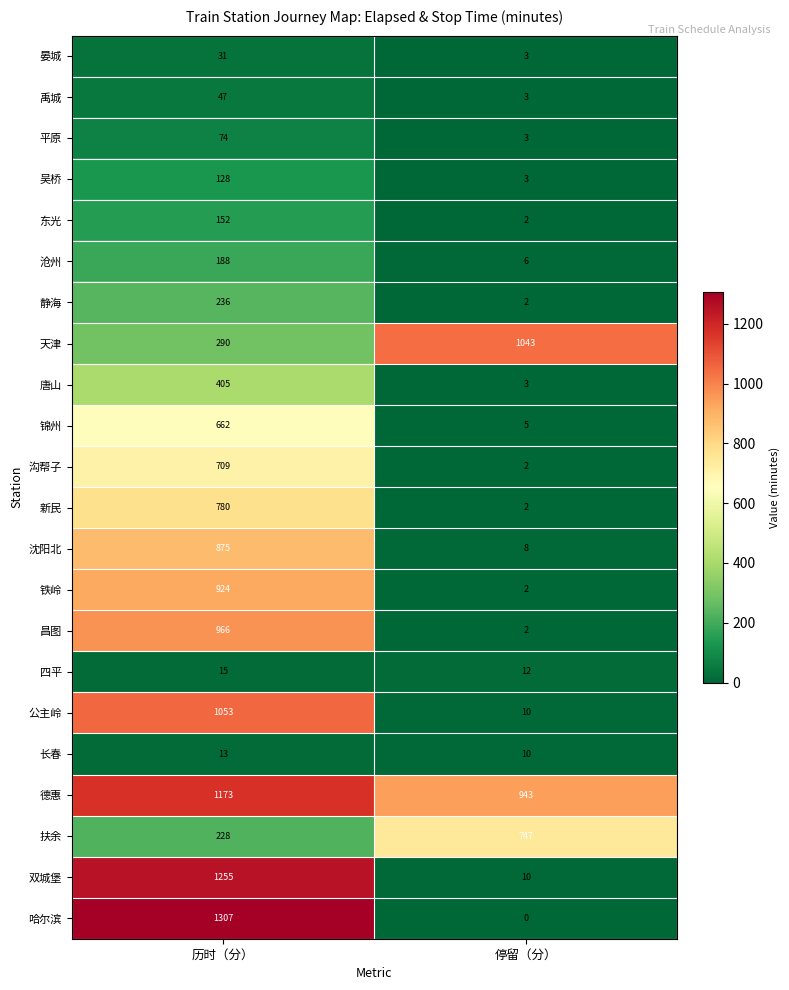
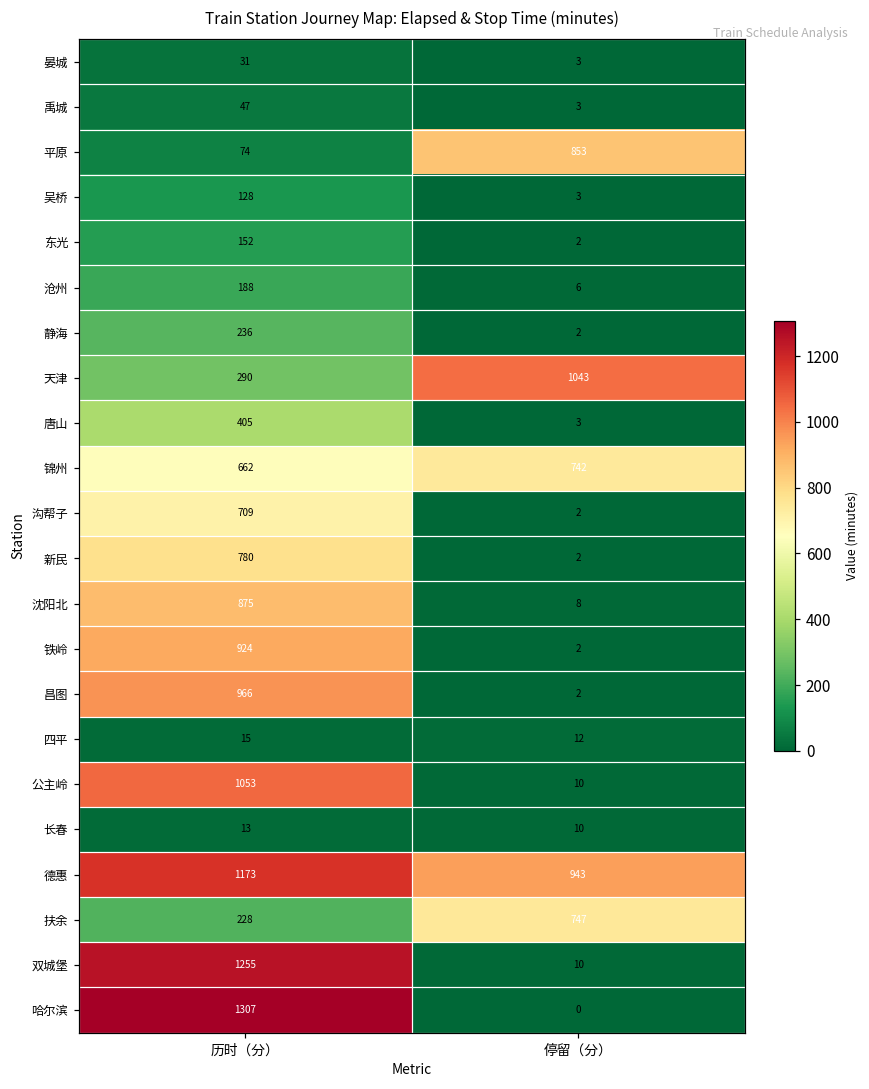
  {
    "晏城": {
      "历时（分）": 31,
      "停留（分）": 3
    },
    "禹城": {
      "历时（分）": 47,
      "停留（分）": 3
    },
    "平原": {
      "历时（分）": 74,
-     "停留（分）": 3
+     "停留（分）": 853
    },
    "吴桥": {
      "历时（分）": 128,
      "停留（分）": 3
    },
    "东光": {
      "历时（分）": 152,
      "停留（分）": 2
    },
    "沧州": {
      "历时（分）": 188,
      "停留（分）": 6
    },
    "静海": {
      "历时（分）": 236,
      "停留（分）": 2
    },
    "天津": {
      "历时（分）": 290,
      "停留（分）": 1043
    },
    "唐山": {
      "历时（分）": 405,
      "停留（分）": 3
    },
    "锦州": {
      "历时（分）": 662,
-     "停留（分）": 5
+     "停留（分）": 742
    },
    "沟帮子": {
      "历时（分）": 709,
      "停留（分）": 2
    },
    "新民": {
      "历时（分）": 780,
      "停留（分）": 2
    },
    "沈阳北": {
      "历时（分）": 875,
      "停留（分）": 8
    },
    "铁岭": {
      "历时（分）": 924,
      "停留（分）": 2
    },
    "昌图": {
      "历时（分）": 966,
      "停留（分）": 2
    },
    "四平": {
      "历时（分）": 15,
      "停留（分）": 12
    },
    "公主岭": {
      "历时（分）": 1053,
      "停留（分）": 10
    },
    "长春": {
      "历时（分）": 13,
      "停留（分）": 10
    },
    "德惠": {
      "历时（分）": 1173,
      "停留（分）": 943
    },
    "扶余": {
      "历时（分）": 228,
      "停留（分）": 747
    },
    "双城堡": {
      "历时（分）": 1255,
      "停留（分）": 10
    },
    "哈尔滨": {
      "历时（分）": 1307,
      "停留（分）": 0
    }
  }
